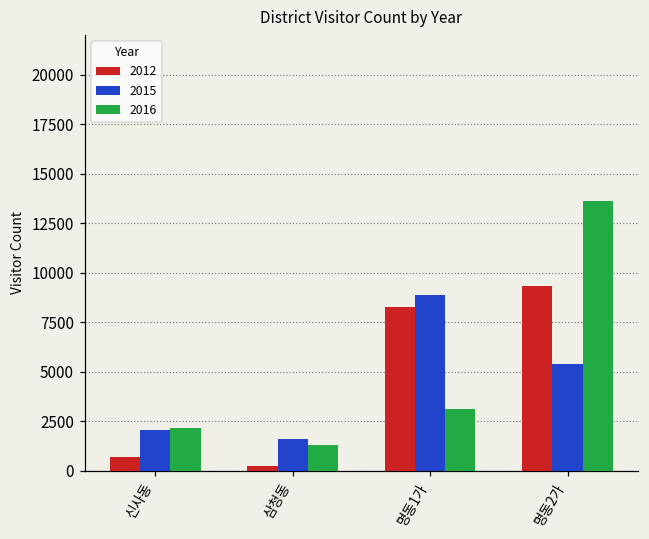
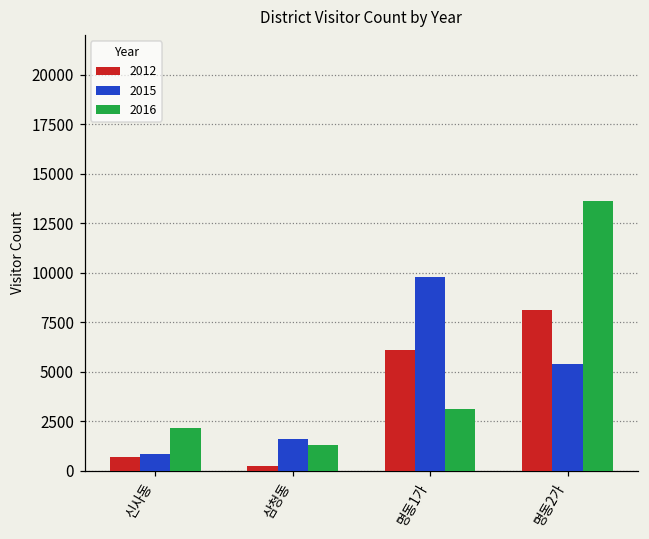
  {
    "2012": {
      "신사동": 700,
      "삼청동": 300,
-     "명동1가": 8300,
-     "명동2가": 9400
+     "명동1가": 6100,
+     "명동2가": 8100
    },
    "2015": {
-     "신사동": 2000,
+     "신사동": 800,
      "삼청동": 1600,
-     "명동1가": 8900,
+     "명동1가": 9800,
      "명동2가": 5400
    },
    "2016": {
      "신사동": 2200,
      "삼청동": 1300,
      "명동1가": 3100,
      "명동2가": 13600
    }
  }
